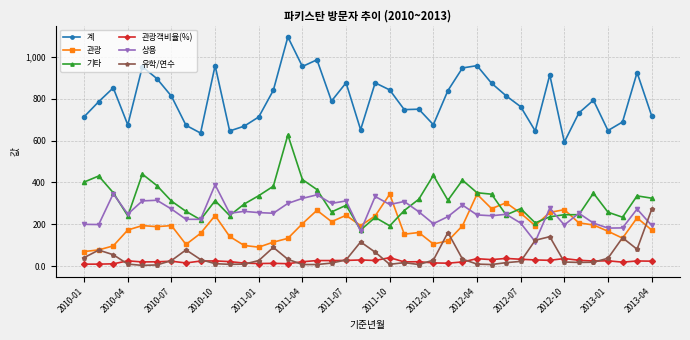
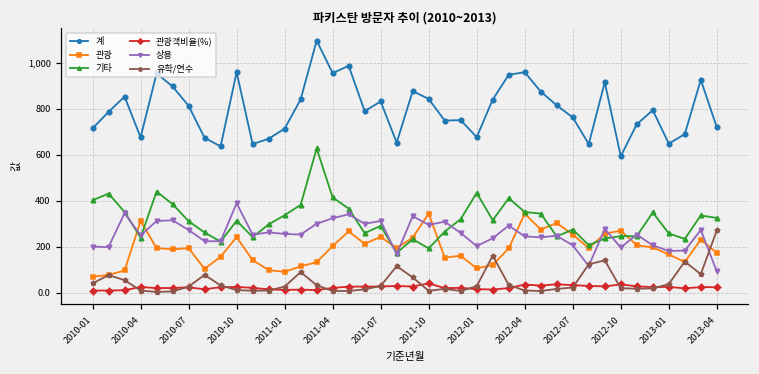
  {
    "계": {
      "2010-01": 710,
      "2010-04": 680,
      "2010-07": 810,
      "2010-10": 960,
      "2011-01": 710,
      "2011-04": 950,
-     "2011-07": 880,
+     "2011-07": 830,
      "2011-10": 840,
      "2012-01": 680,
      "2012-04": 960,
      "2012-07": 760,
      "2012-10": 590,
      "2013-01": 650,
      "2013-04": 720
    },
    "관광": {
      "2010-01": 70,
-     "2010-04": 170,
+     "2010-04": 310,
      "2010-07": 190,
      "2010-10": 240,
      "2011-01": 90,
      "2011-04": 200,
      "2011-07": 240,
      "2011-10": 340,
      "2012-01": 110,
      "2012-07": 250,
      "2012-10": 270,
      "2013-01": 170,
      "2013-04": 170
    },
    "기타": {
      "2010-01": 400,
      "2010-07": 310,
      "2010-10": 310,
      "2011-01": 340,
      "2011-04": 410,
      "2011-07": 290,
      "2011-10": 190,
      "2012-01": 430,
      "2012-07": 280,
      "2012-10": 250,
      "2013-01": 260,
      "2013-04": 330
    },
    "관광객비율(%)": {
      "2010-01": 10,
      "2010-04": 30,
      "2010-10": 30,
      "2011-01": 10,
      "2011-04": 20,
      "2011-10": 40,
      "2012-01": 20,
      "2012-04": 40,
      "2012-10": 40,
      "2013-04": 20
    },
    "상용": {
      "2010-01": 200,
      "2010-07": 270,
      "2010-10": 390,
      "2011-01": 260,
      "2011-04": 320,
      "2011-07": 310,
      "2011-10": 300,
      "2012-01": 200,
      "2012-04": 250,
      "2012-07": 210,
      "2012-10": 200,
      "2013-01": 180,
-     "2013-04": 200
+     "2013-04": 90
    },
    "유학/연수": {
      "2010-01": 40,
      "2010-04": 10,
      "2010-10": 10,
      "2011-01": 30,
      "2011-04": 10,
      "2011-10": 10,
      "2012-01": 30,
      "2012-04": 10,
      "2012-10": 20,
      "2013-04": 270
    }
  }
